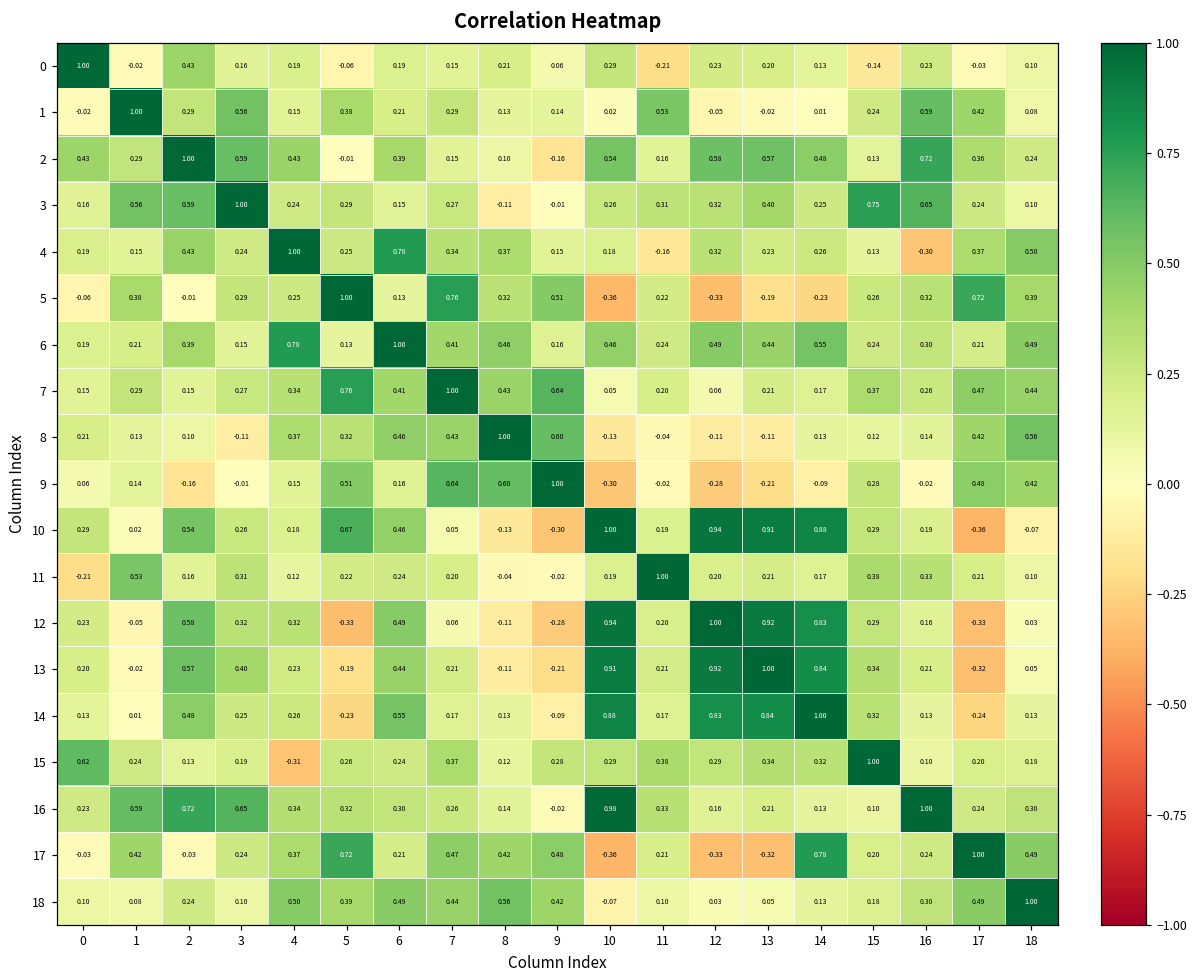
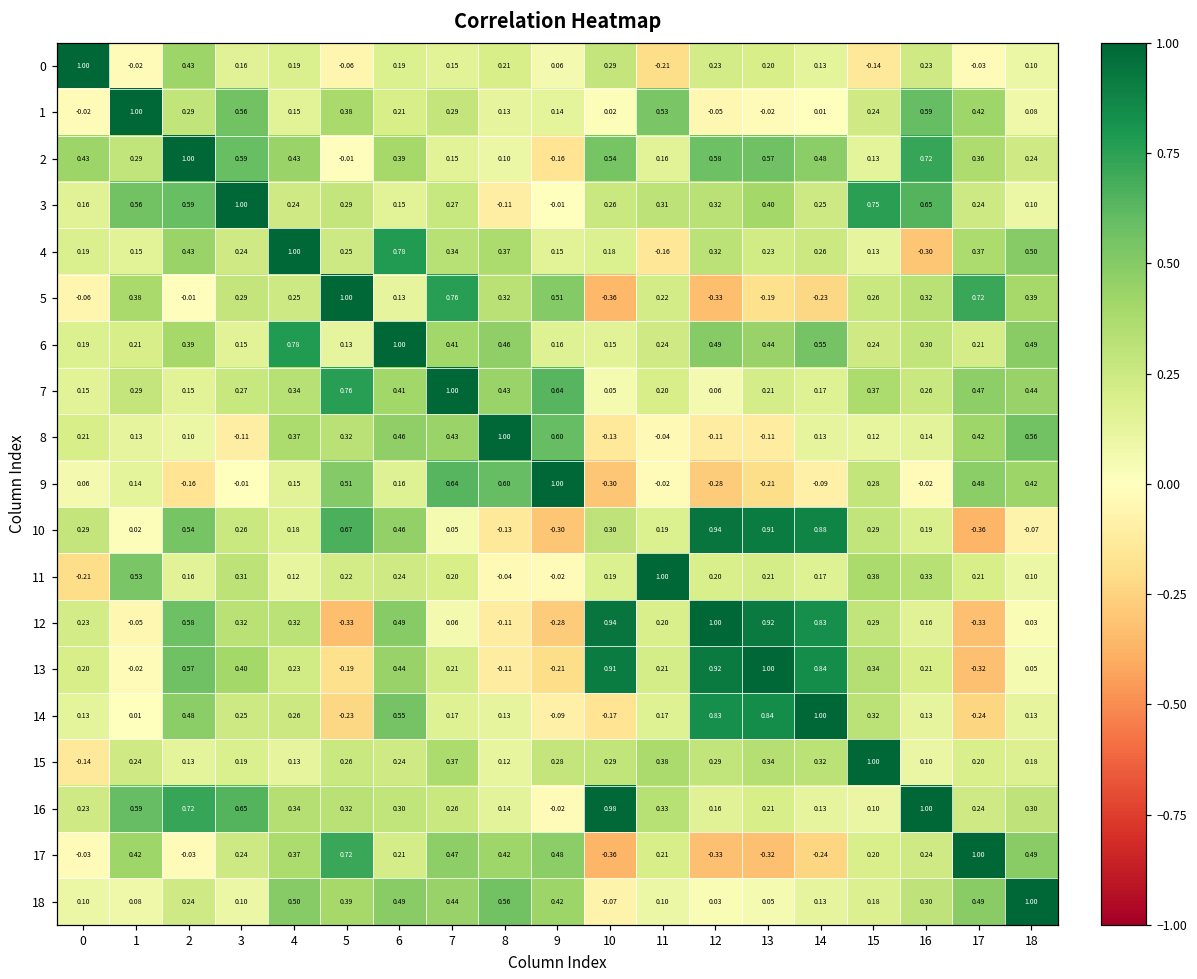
  {
    "6": {
      "0": 0.19,
      "1": 0.21,
      "2": 0.39,
      "3": 0.15,
      "4": 0.78,
      "5": 0.13,
      "6": 1.00,
      "7": 0.41,
      "8": 0.46,
      "9": 0.16,
-     "10": 0.46,
+     "10": 0.15,
      "11": 0.24,
      "12": 0.49,
      "13": 0.44,
      "14": 0.55,
      "15": 0.24,
      "16": 0.30,
      "17": 0.21,
      "18": 0.49
    },
    "10": {
      "0": 0.29,
      "1": 0.02,
      "2": 0.54,
      "3": 0.26,
      "4": 0.18,
      "5": 0.67,
      "6": 0.46,
      "7": 0.05,
      "8": -0.13,
      "9": -0.30,
-     "10": 1.00,
+     "10": 0.30,
      "11": 0.19,
      "12": 0.94,
      "13": 0.91,
      "14": 0.88,
      "15": 0.29,
      "16": 0.19,
      "17": -0.36,
      "18": -0.07
    },
    "14": {
      "0": 0.13,
      "1": 0.01,
      "2": 0.48,
      "3": 0.25,
      "4": 0.26,
      "5": -0.23,
      "6": 0.55,
      "7": 0.17,
      "8": 0.13,
      "9": -0.09,
-     "10": 0.88,
+     "10": -0.17,
      "11": 0.17,
      "12": 0.83,
      "13": 0.84,
      "14": 1.00,
      "15": 0.32,
      "16": 0.13,
      "17": -0.24,
      "18": 0.13
    },
    "15": {
-     "0": 0.62,
+     "0": -0.14,
      "1": 0.24,
      "2": 0.13,
      "3": 0.19,
-     "4": -0.31,
+     "4": 0.13,
      "5": 0.26,
      "6": 0.24,
      "7": 0.37,
      "8": 0.12,
      "9": 0.28,
      "10": 0.29,
      "11": 0.38,
      "12": 0.29,
      "13": 0.34,
      "14": 0.32,
      "15": 1.00,
      "16": 0.10,
      "17": 0.20,
      "18": 0.18
    },
    "17": {
      "0": -0.03,
      "1": 0.42,
      "2": -0.03,
      "3": 0.24,
      "4": 0.37,
      "5": 0.72,
      "6": 0.21,
      "7": 0.47,
      "8": 0.42,
      "9": 0.48,
      "10": -0.36,
      "11": 0.21,
      "12": -0.33,
      "13": -0.32,
-     "14": 0.78,
+     "14": -0.24,
      "15": 0.20,
      "16": 0.24,
      "17": 1.00,
      "18": 0.49
    }
  }
